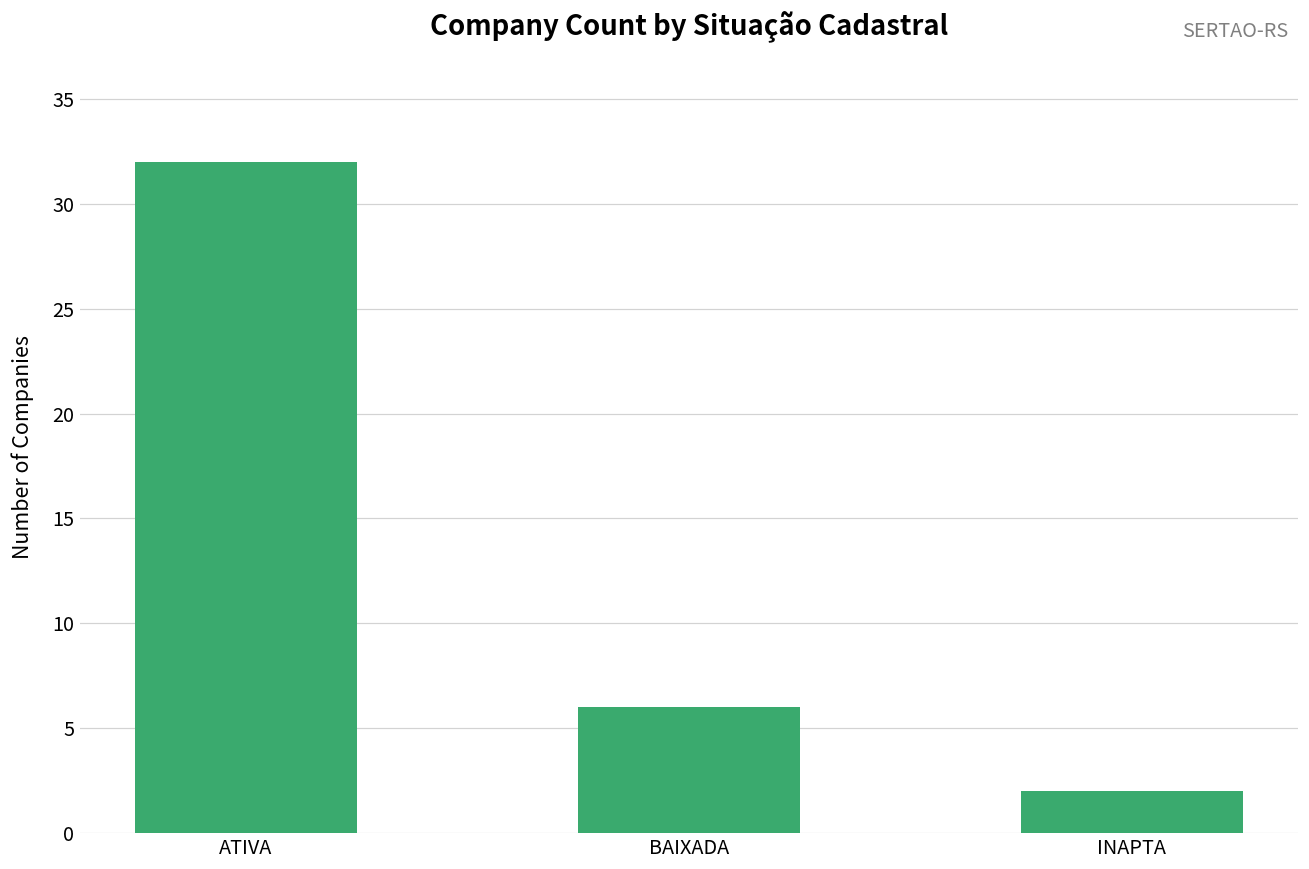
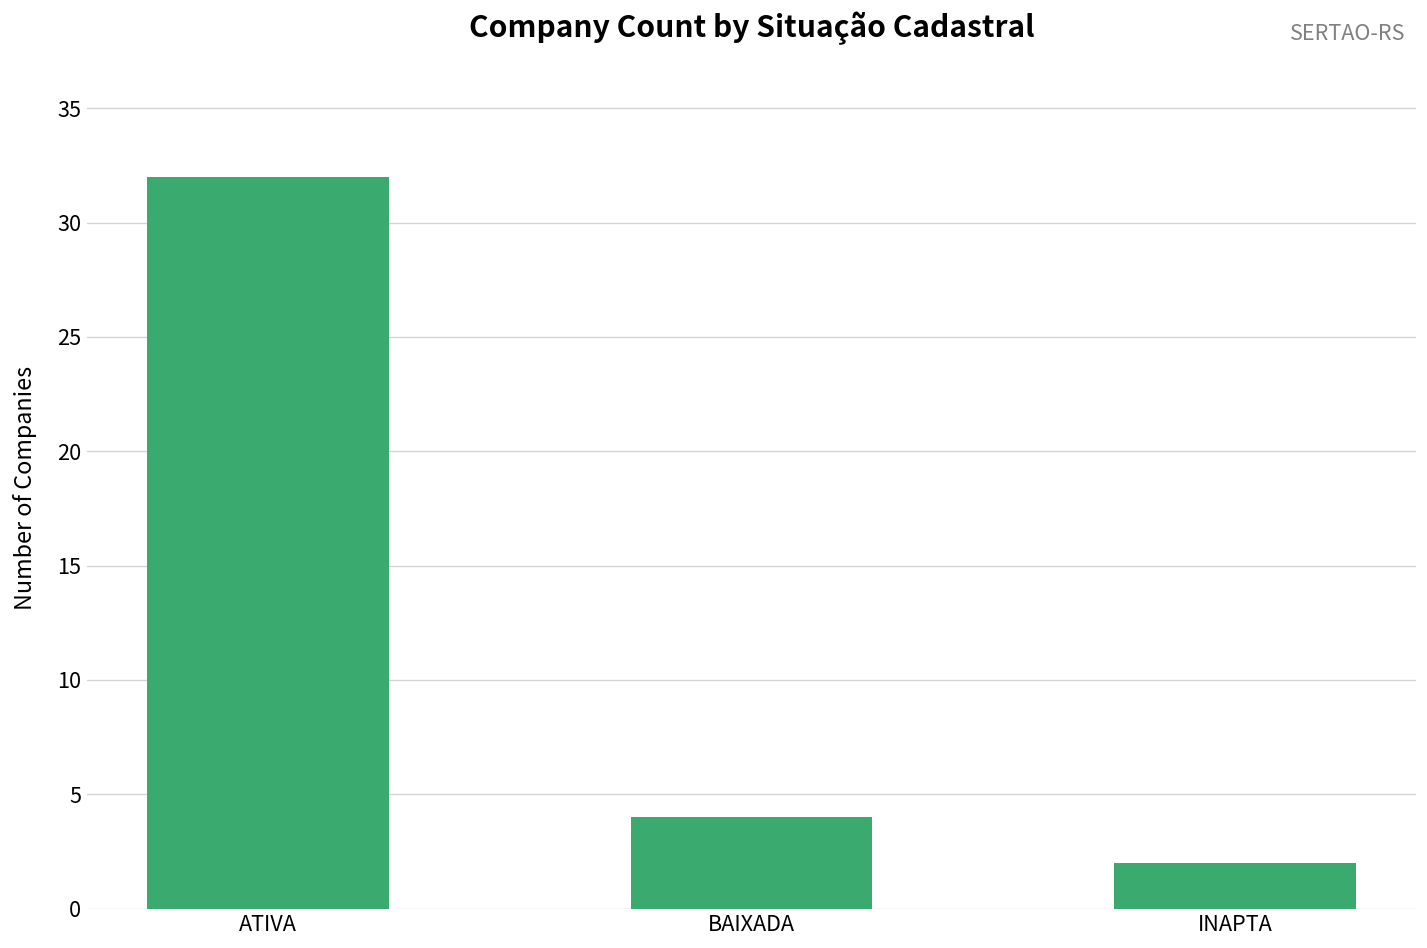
  {
    "ATIVA": 32,
-   "BAIXADA": 6,
+   "BAIXADA": 4,
    "INAPTA": 2
  }
